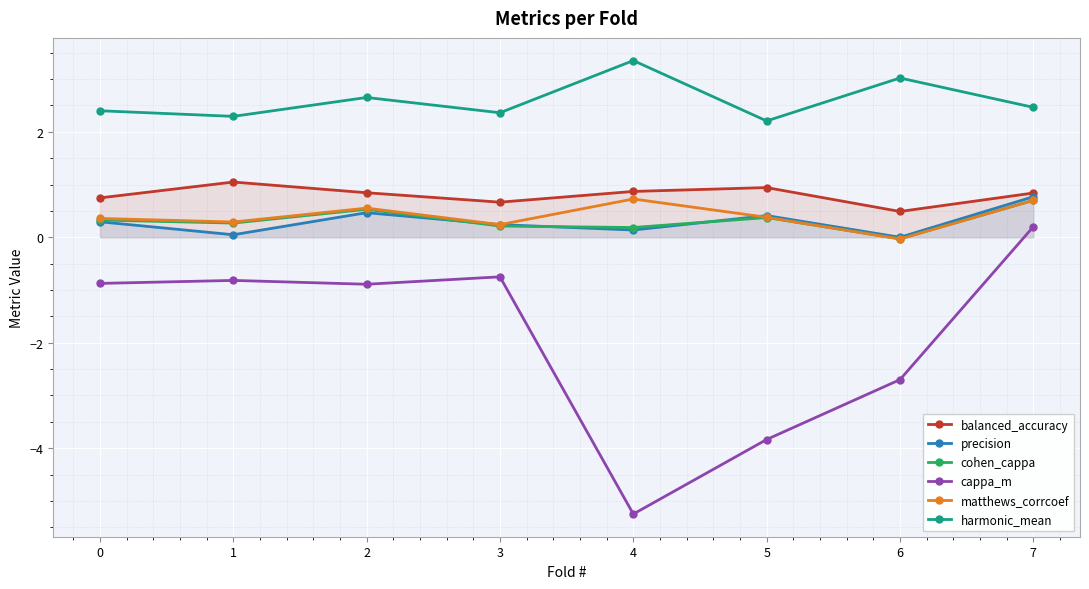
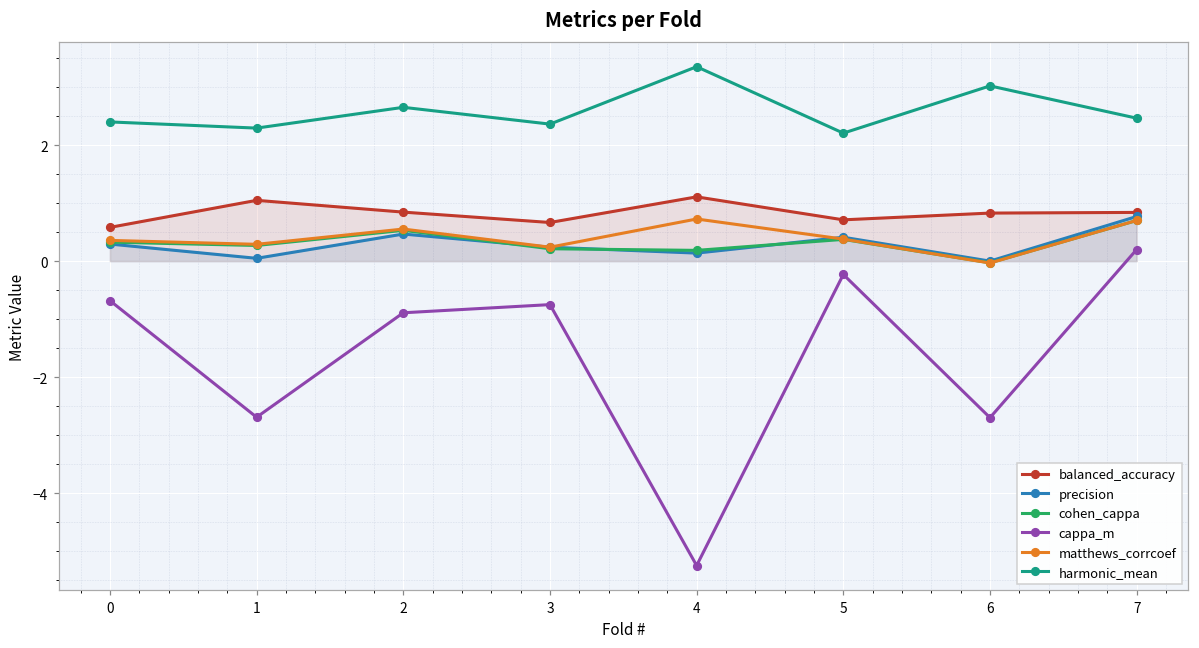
  {
    "balanced_accuracy": {
-     "0": 0.7,
+     "0": 0.6,
      "1": 1.0,
      "2": 0.8,
      "3": 0.7,
-     "4": 0.9,
-     "5": 0.9,
-     "6": 0.5,
+     "4": 1.1,
+     "5": 0.7,
+     "6": 0.8,
      "7": 0.8
    },
    "precision": {
      "1": 0.0,
      "2": 0.5,
      "7": 0.8
    },
    "cappa_m": {
-     "0": -0.9,
-     "1": -0.8,
+     "0": -0.7,
+     "1": -2.7,
      "2": -0.9,
      "3": -0.8,
      "4": -5.3,
-     "5": -3.8,
+     "5": -0.2,
      "6": -2.7,
      "7": 0.2
    },
    "matthews_corrcoef": {
      "4": 0.7
    }
  }
